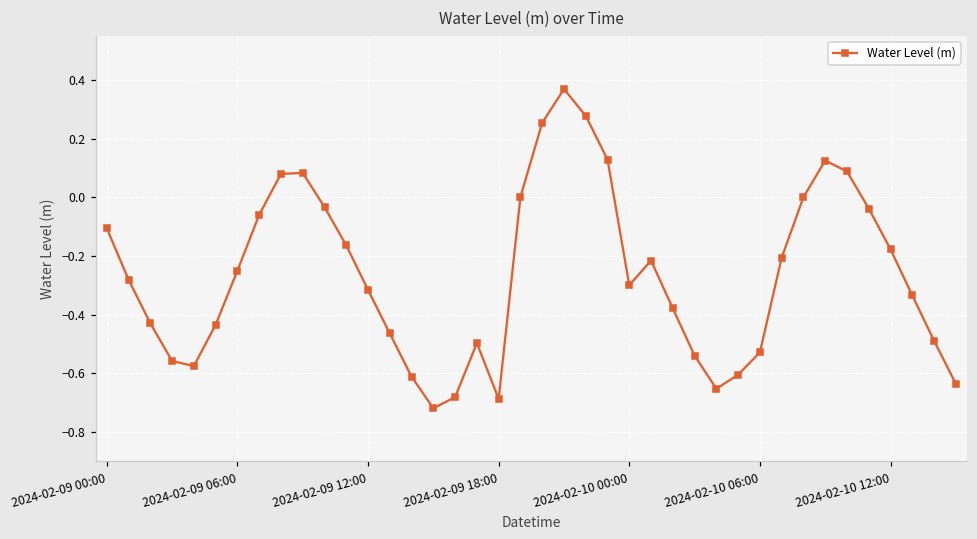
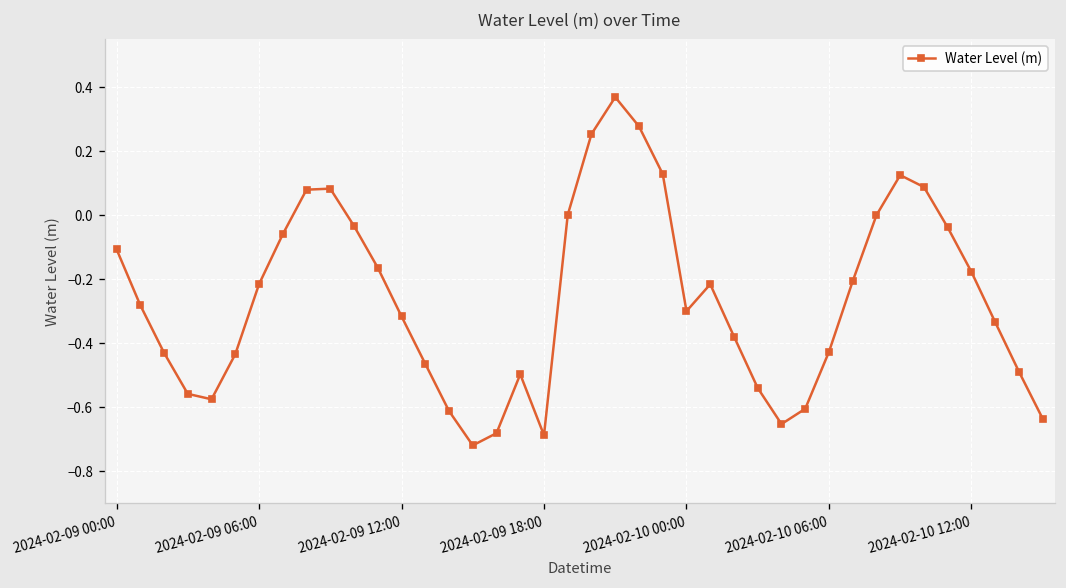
  {
    "2024-02-09 00:00": -0.11,
-   "2024-02-09 06:00": -0.25,
+   "2024-02-09 06:00": -0.22,
    "2024-02-09 12:00": -0.32,
    "2024-02-09 18:00": -0.69,
    "2024-02-10 00:00": -0.30,
-   "2024-02-10 06:00": -0.53,
+   "2024-02-10 06:00": -0.43,
    "2024-02-10 12:00": -0.18
  }
